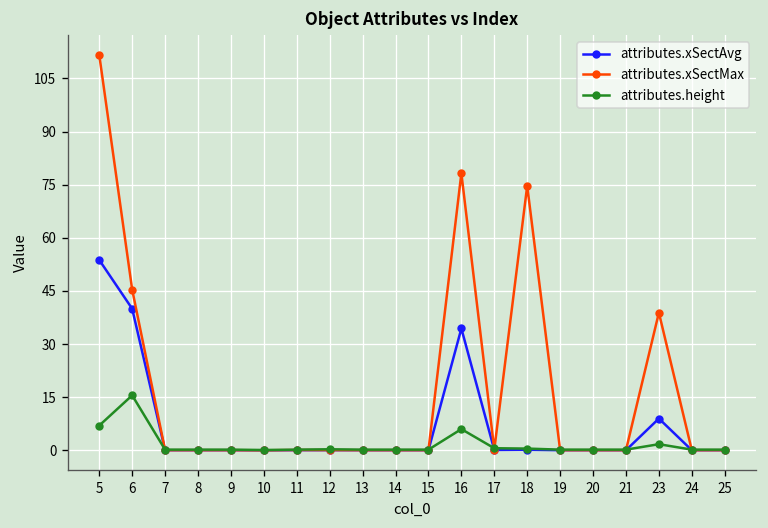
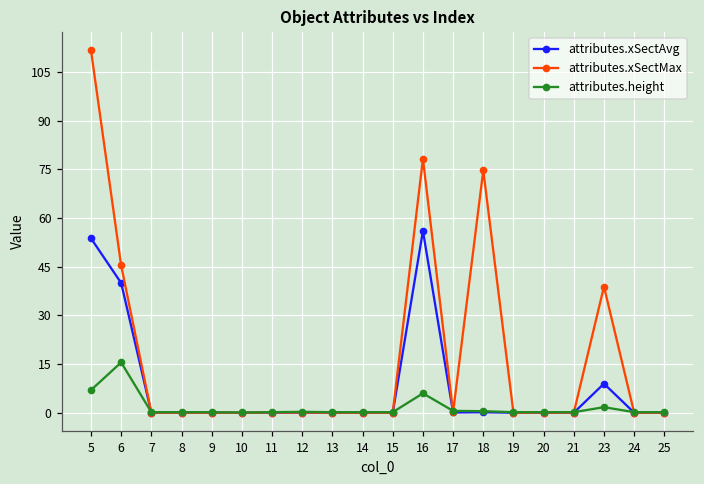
  {
    "attributes.xSectAvg": {
      "5": 54,
      "6": 40,
-     "16": 34,
+     "16": 56,
      "23": 9
    },
    "attributes.xSectMax": {
      "5": 112,
      "6": 45,
      "16": 78,
      "18": 75,
      "23": 39
    },
    "attributes.height": {
      "5": 7,
      "6": 16,
      "16": 6,
      "23": 2
    }
  }
